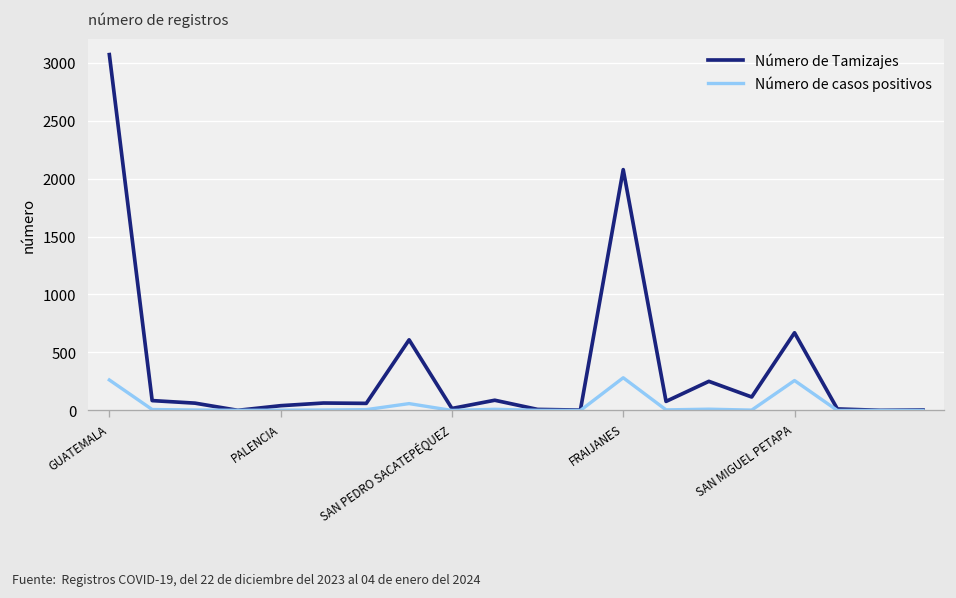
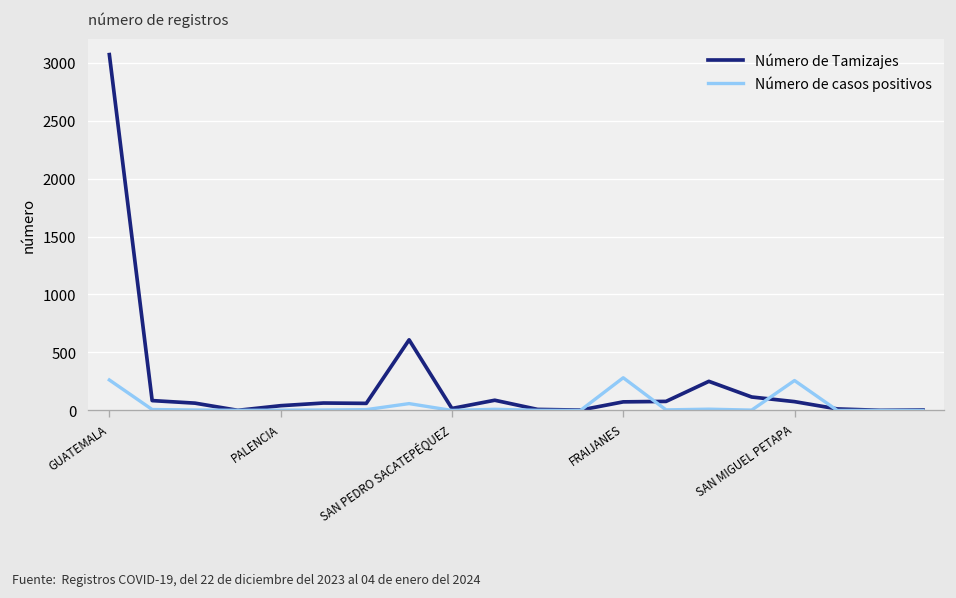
  {
    "Número de Tamizajes": {
      "GUATEMALA": 3100,
      "PALENCIA": 0,
-     "FRAIJANES": 2100,
-     "SAN MIGUEL PETAPA": 700
+     "FRAIJANES": 100,
+     "SAN MIGUEL PETAPA": 100
    },
    "Número de casos positivos": {
      "GUATEMALA": 300,
      "PALENCIA": 0,
      "FRAIJANES": 300,
      "SAN MIGUEL PETAPA": 300
    }
  }
